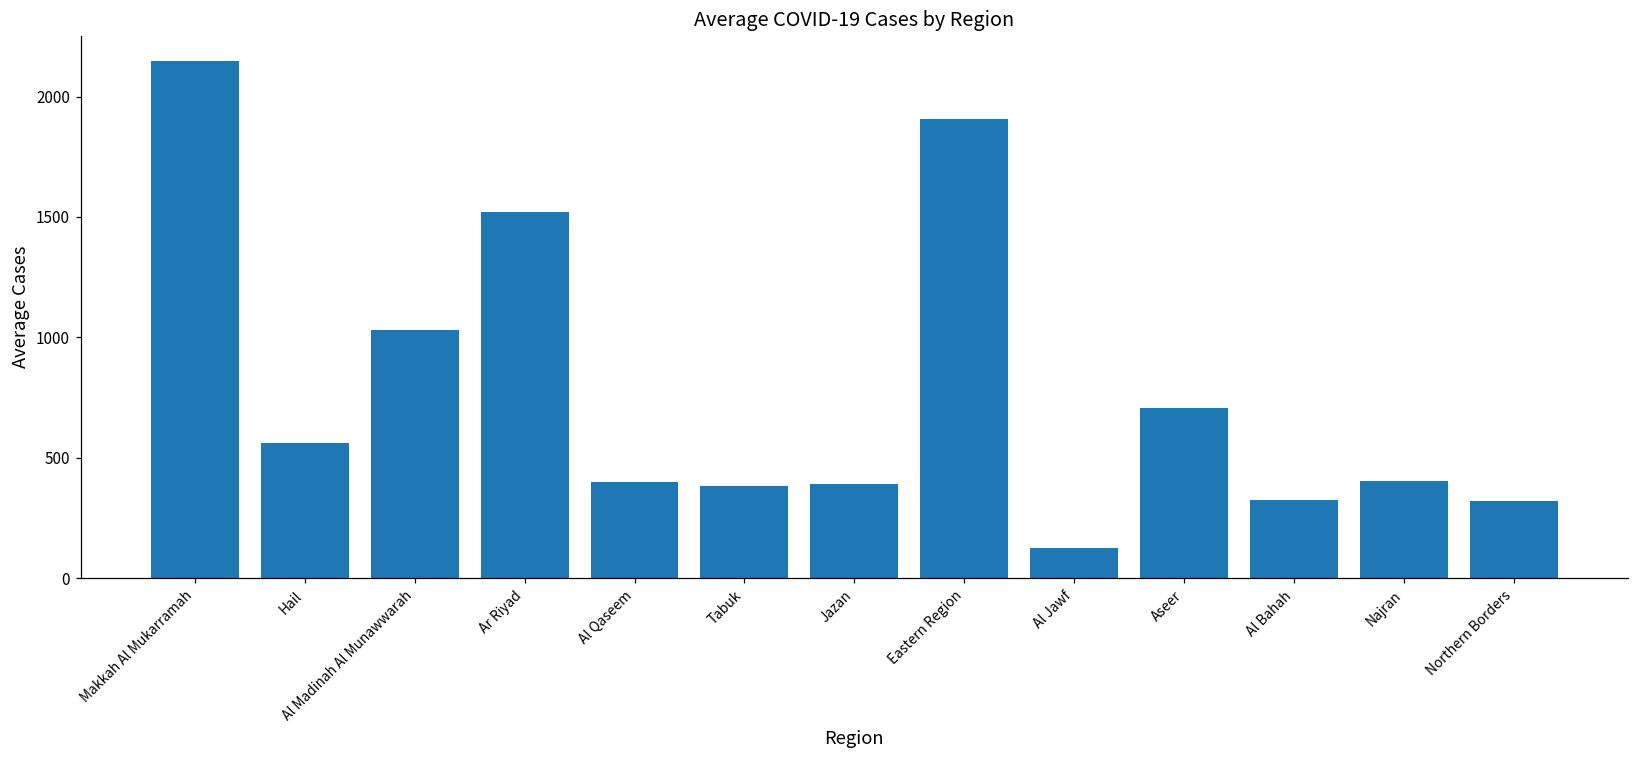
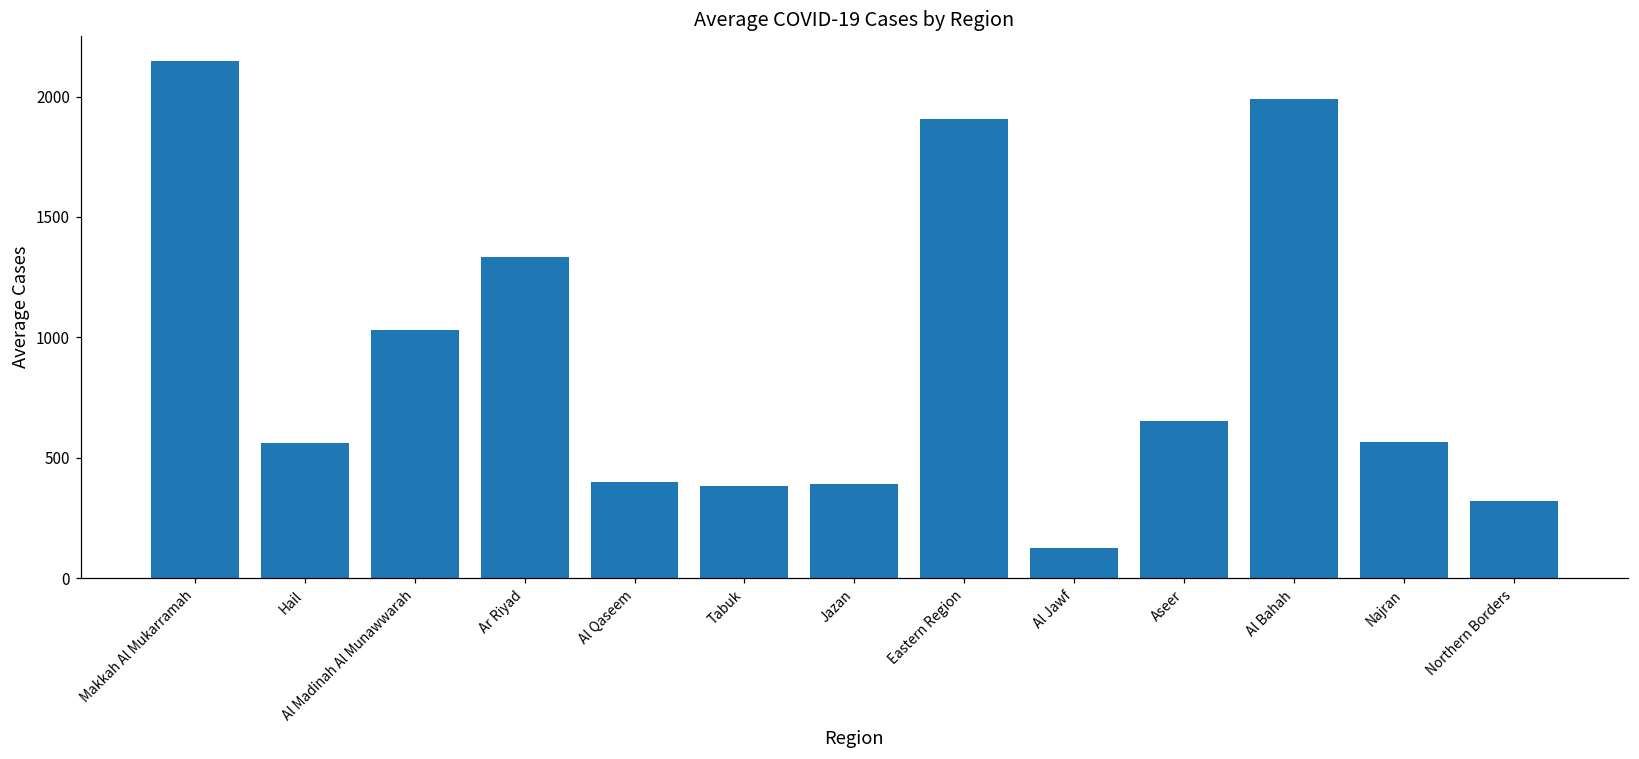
  {
    "Makkah Al Mukarramah": 2150,
    "Hail": 560,
    "Al Madinah Al Munawwarah": 1030,
-   "Ar Riyad": 1520,
+   "Ar Riyad": 1340,
    "Al Qaseem": 400,
    "Tabuk": 380,
    "Jazan": 390,
    "Eastern Region": 1910,
    "Al Jawf": 130,
-   "Aseer": 710,
-   "Al Bahah": 320,
-   "Najran": 410,
+   "Aseer": 650,
+   "Al Bahah": 1990,
+   "Najran": 560,
    "Northern Borders": 320
  }
